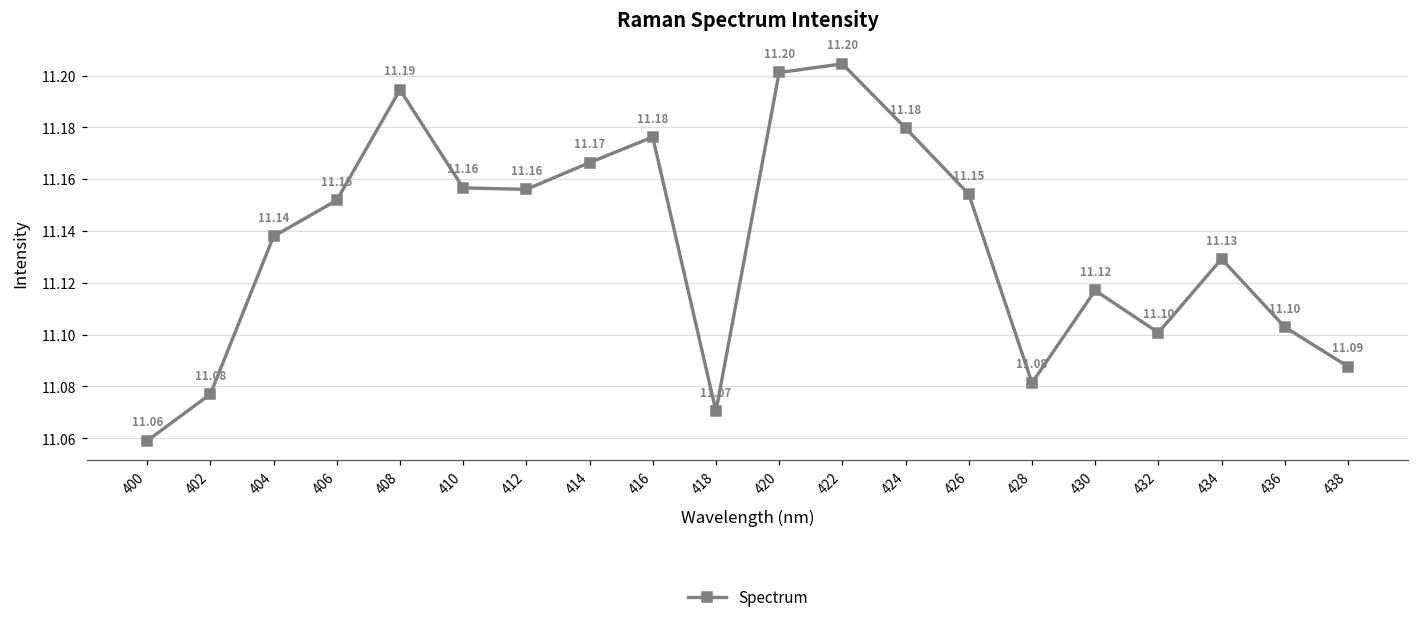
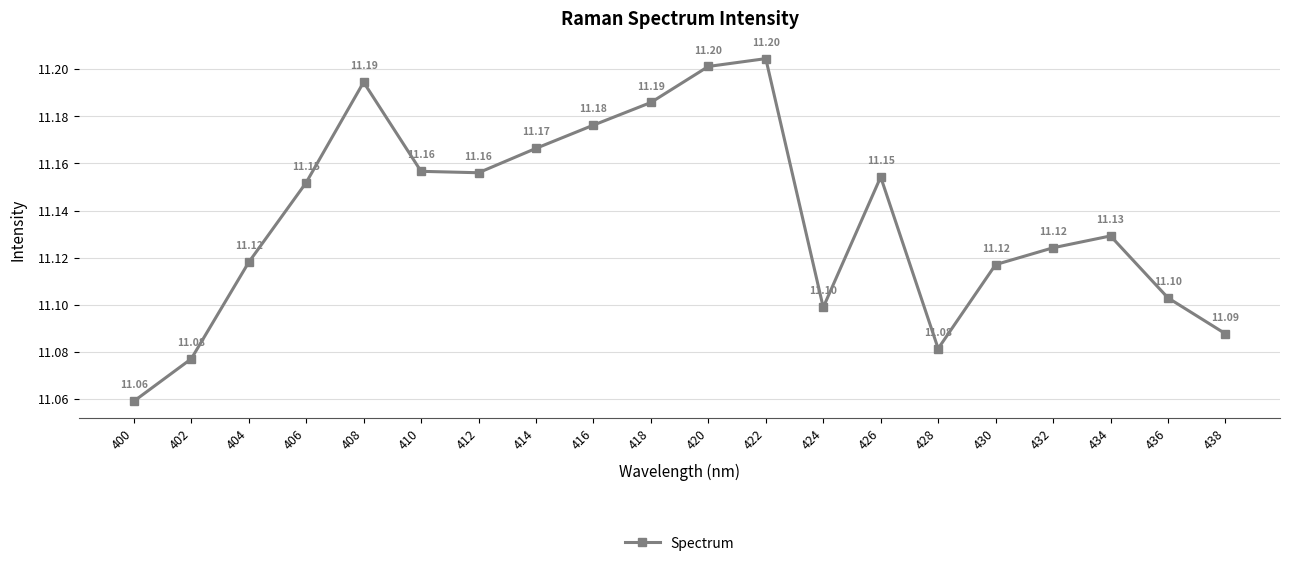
  {
    "400": 11.06,
    "402": 11.08,
-   "404": 11.14,
+   "404": 11.12,
    "406": 11.15,
    "408": 11.19,
    "410": 11.16,
    "412": 11.16,
    "414": 11.17,
    "416": 11.18,
-   "418": 11.07,
+   "418": 11.19,
    "420": 11.20,
    "422": 11.20,
-   "424": 11.18,
+   "424": 11.10,
    "426": 11.15,
    "428": 11.08,
    "430": 11.12,
-   "432": 11.10,
+   "432": 11.12,
    "434": 11.13,
    "436": 11.10,
    "438": 11.09
  }
